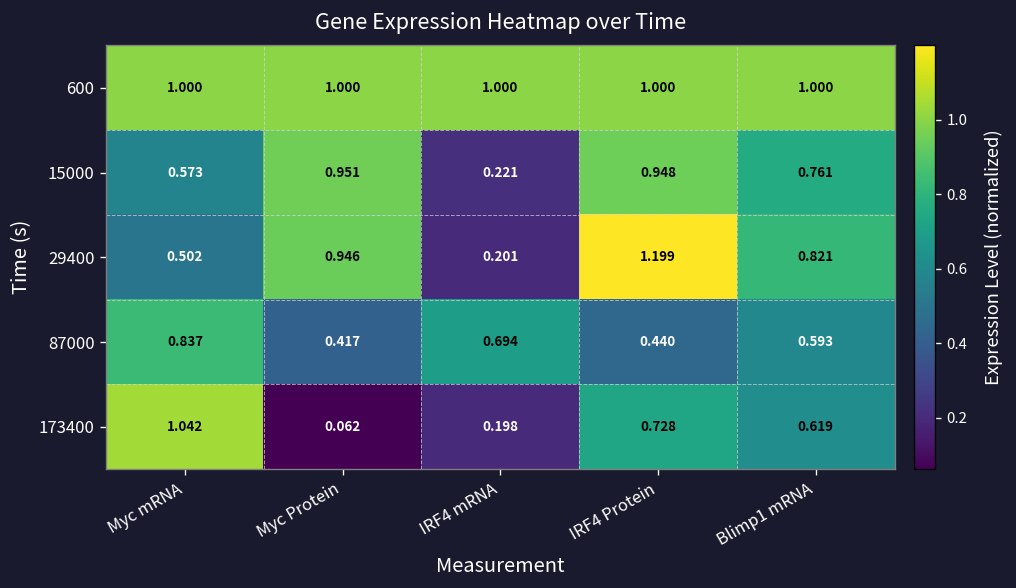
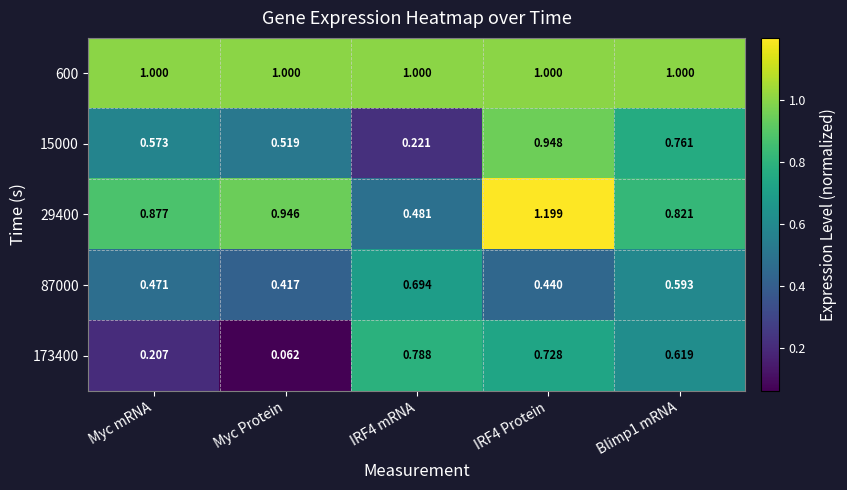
  {
    "600": {
      "Myc mRNA": 1.000,
      "Myc Protein": 1.000,
      "IRF4 mRNA": 1.000,
      "IRF4 Protein": 1.000,
      "Blimp1 mRNA": 1.000
    },
    "15000": {
      "Myc mRNA": 0.573,
-     "Myc Protein": 0.951,
+     "Myc Protein": 0.519,
      "IRF4 mRNA": 0.221,
      "IRF4 Protein": 0.948,
      "Blimp1 mRNA": 0.761
    },
    "29400": {
-     "Myc mRNA": 0.502,
+     "Myc mRNA": 0.877,
      "Myc Protein": 0.946,
-     "IRF4 mRNA": 0.201,
+     "IRF4 mRNA": 0.481,
      "IRF4 Protein": 1.199,
      "Blimp1 mRNA": 0.821
    },
    "87000": {
-     "Myc mRNA": 0.837,
+     "Myc mRNA": 0.471,
      "Myc Protein": 0.417,
      "IRF4 mRNA": 0.694,
      "IRF4 Protein": 0.440,
      "Blimp1 mRNA": 0.593
    },
    "173400": {
-     "Myc mRNA": 1.042,
+     "Myc mRNA": 0.207,
      "Myc Protein": 0.062,
-     "IRF4 mRNA": 0.198,
+     "IRF4 mRNA": 0.788,
      "IRF4 Protein": 0.728,
      "Blimp1 mRNA": 0.619
    }
  }
